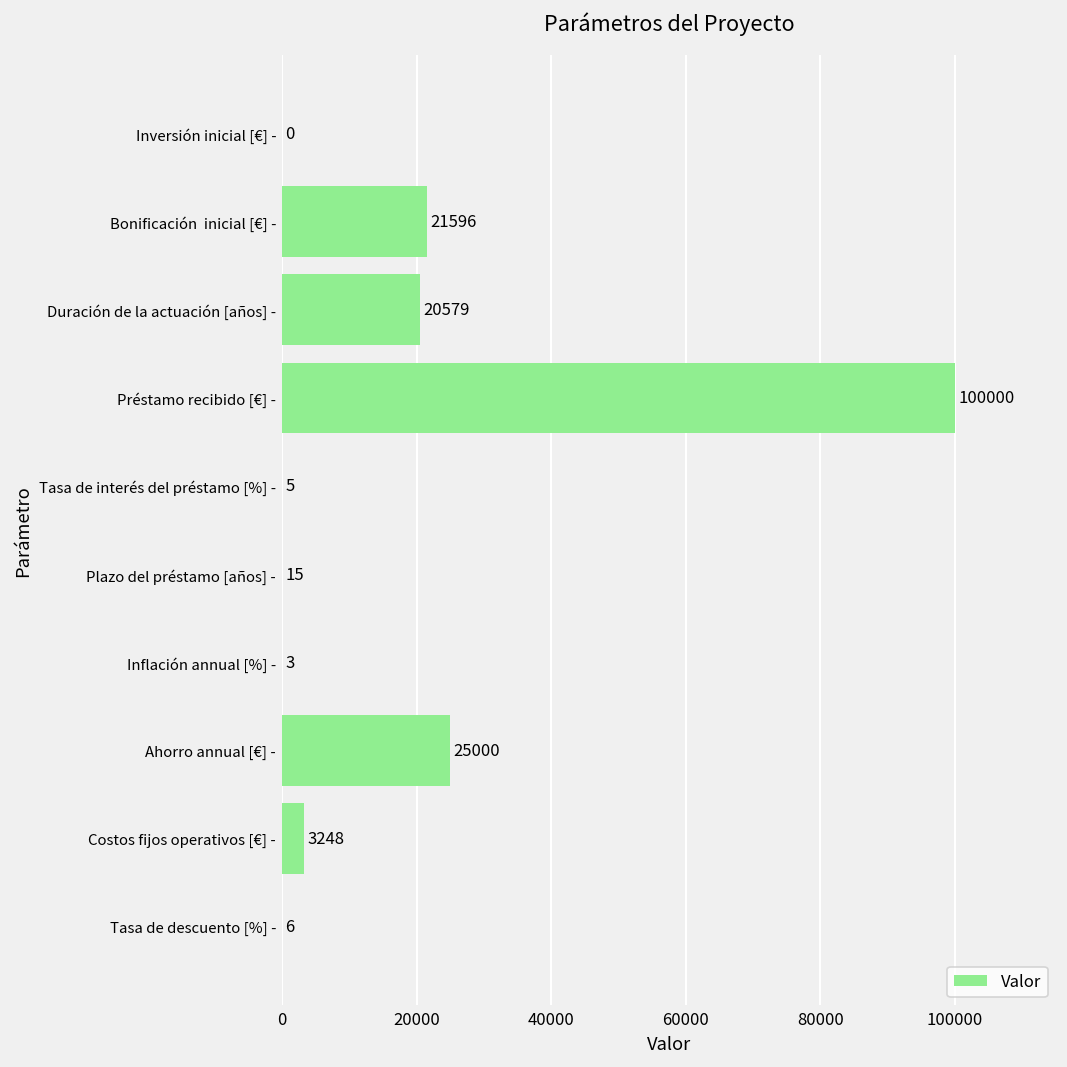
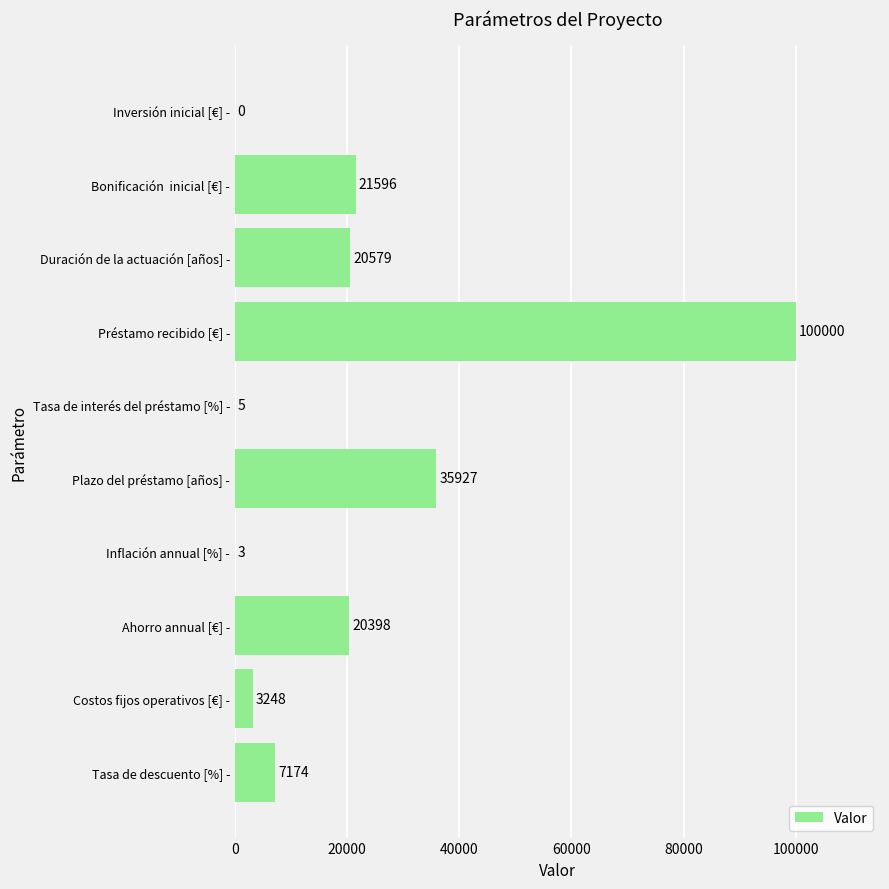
  {
    "Inversión inicial [€] -": 0,
    "Bonificación inicial [€] -": 21596,
    "Duración de la actuación [años] -": 20579,
    "Préstamo recibido [€] -": 100000,
    "Tasa de interés del préstamo [%] -": 5,
-   "Plazo del préstamo [años] -": 15,
+   "Plazo del préstamo [años] -": 35927,
    "Inflación annual [%] -": 3,
-   "Ahorro annual [€] -": 25000,
+   "Ahorro annual [€] -": 20398,
    "Costos fijos operativos [€] -": 3248,
-   "Tasa de descuento [%] -": 6
+   "Tasa de descuento [%] -": 7174
  }
